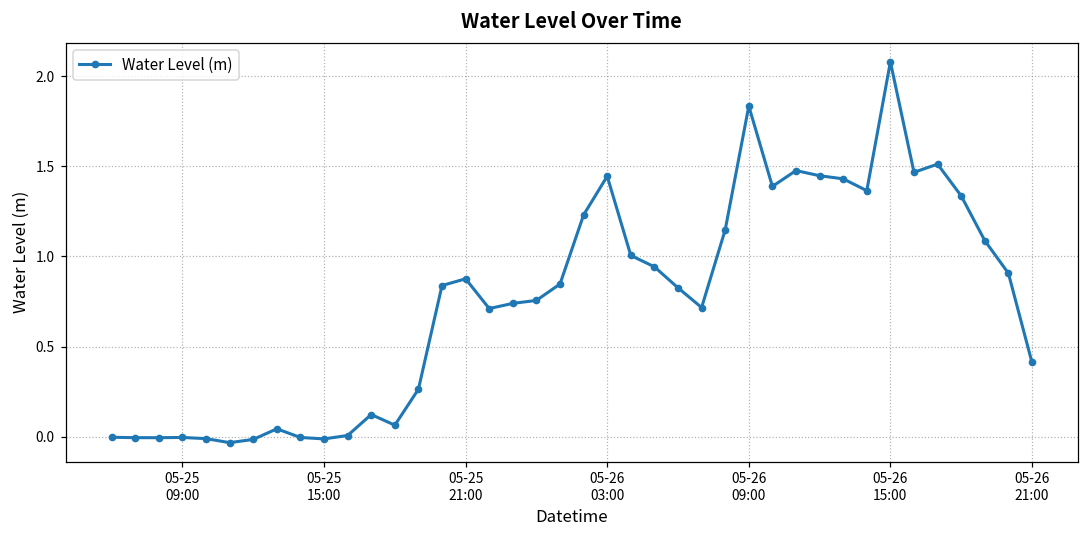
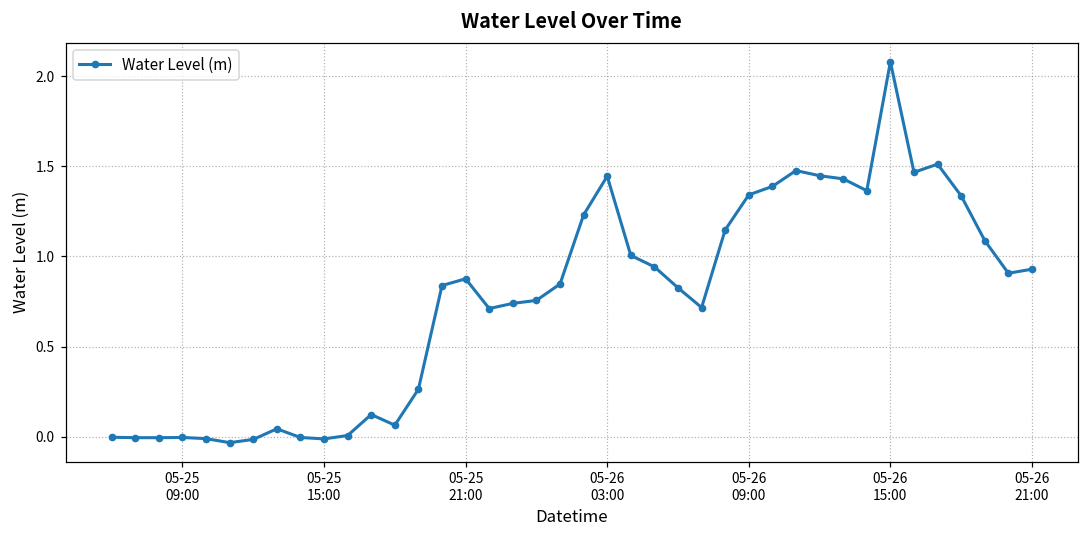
  {
    "05-25 09:00": 0.00,
    "05-25 15:00": -0.01,
    "05-25 21:00": 0.88,
    "05-26 03:00": 1.45,
-   "05-26 09:00": 1.83,
+   "05-26 09:00": 1.34,
    "05-26 15:00": 2.08,
-   "05-26 21:00": 0.41
+   "05-26 21:00": 0.93
  }
